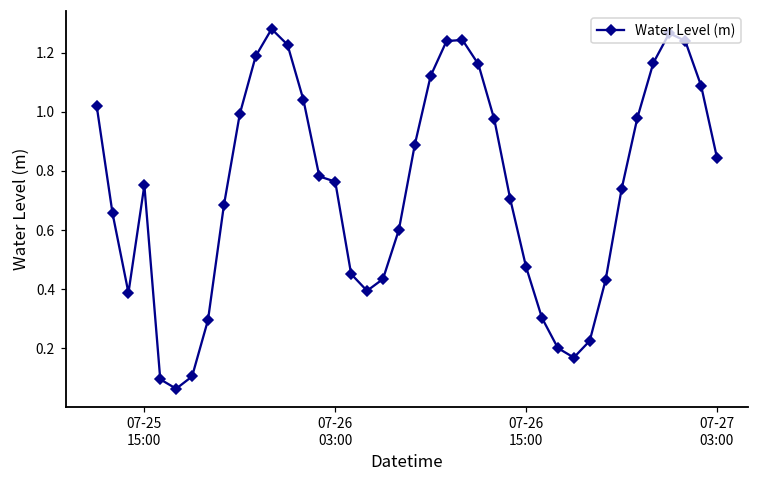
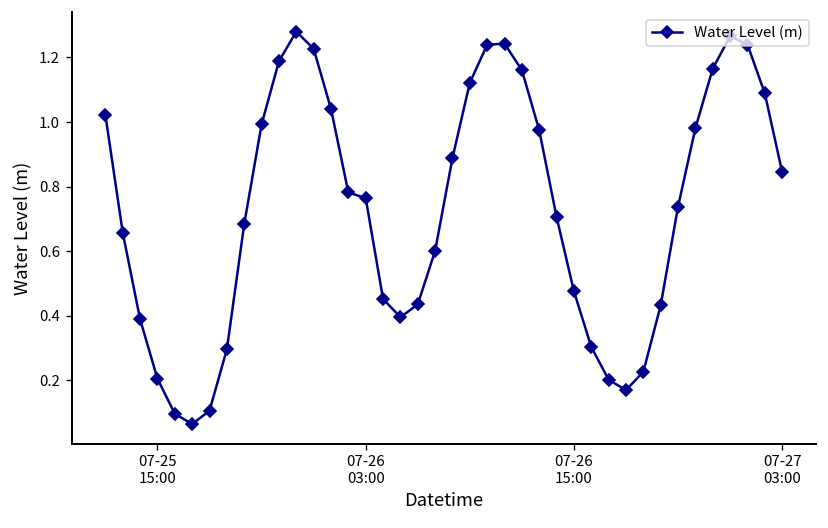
  {
-   "07-25 15:00": 0.75,
+   "07-25 15:00": 0.20,
    "07-26 03:00": 0.76,
    "07-26 15:00": 0.48,
    "07-27 03:00": 0.84
  }
